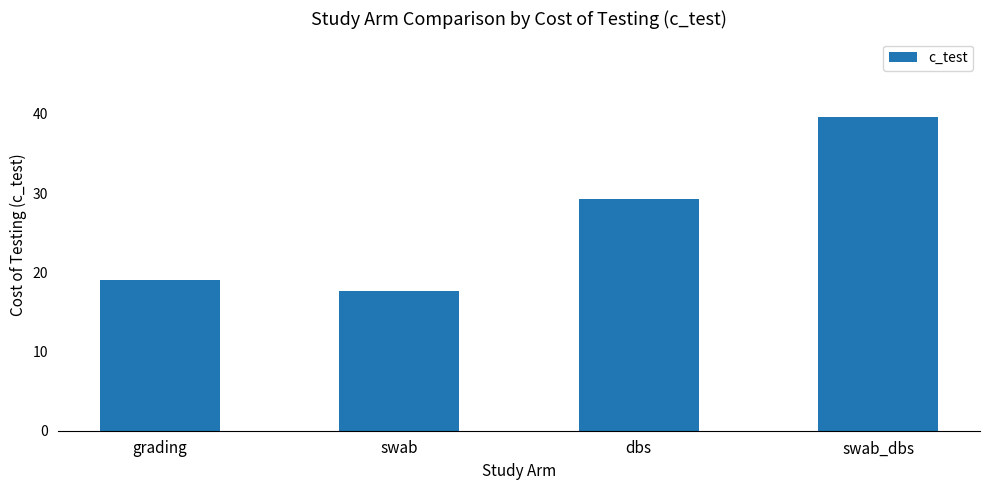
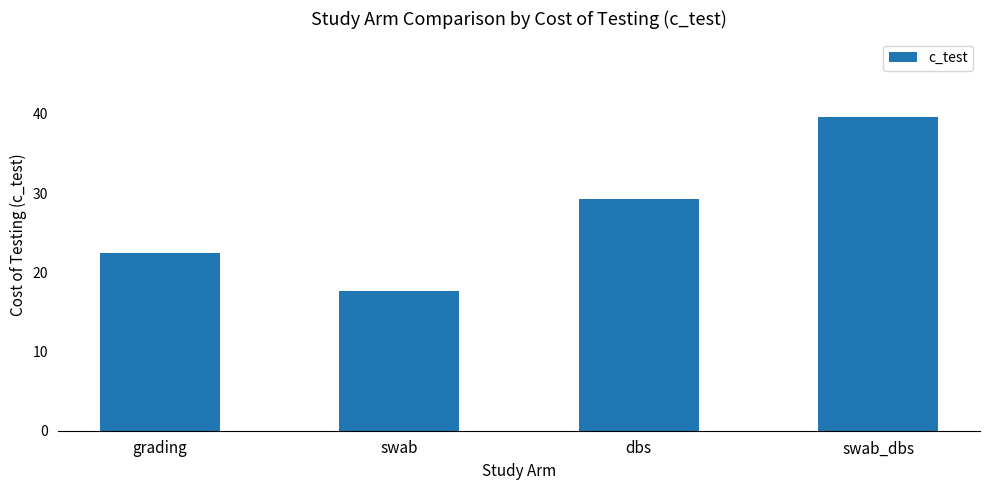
  {
-   "grading": 19,
+   "grading": 22,
    "swab": 18,
    "dbs": 29,
    "swab_dbs": 40
  }
